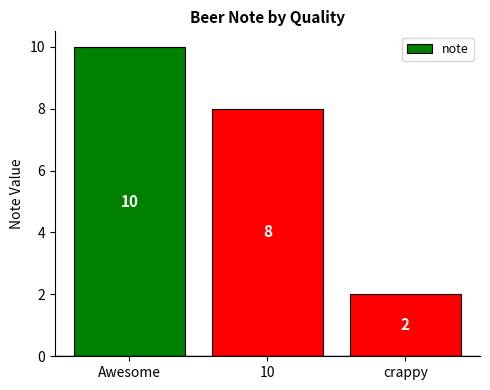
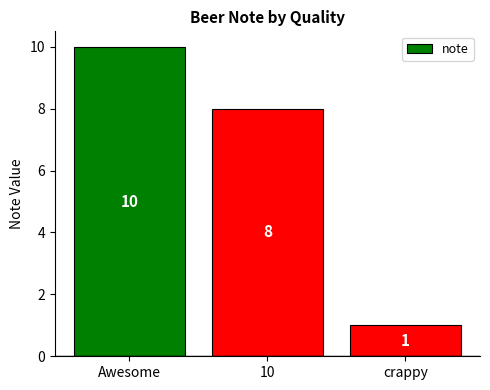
  {
    "Awesome": 10,
    "10": 8,
-   "crappy": 2
+   "crappy": 1
  }
